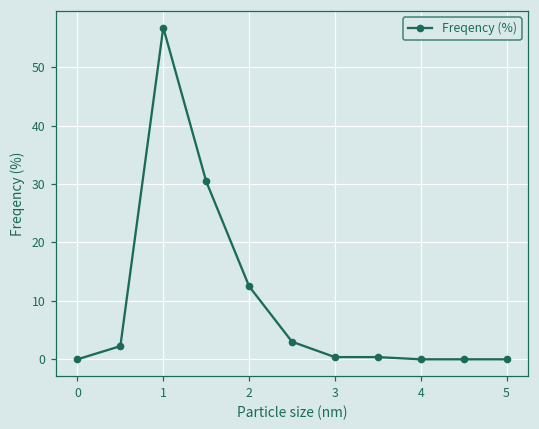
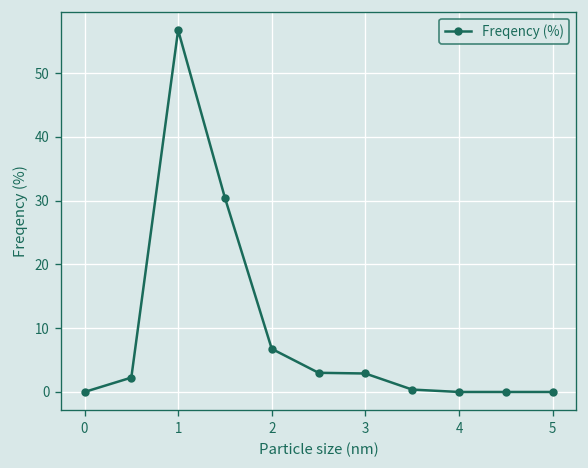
  {
    "0": 0,
    "1": 57,
-   "2": 12,
-   "3": 0,
+   "2": 7,
+   "3": 3,
    "4": 0,
    "5": 0
  }
